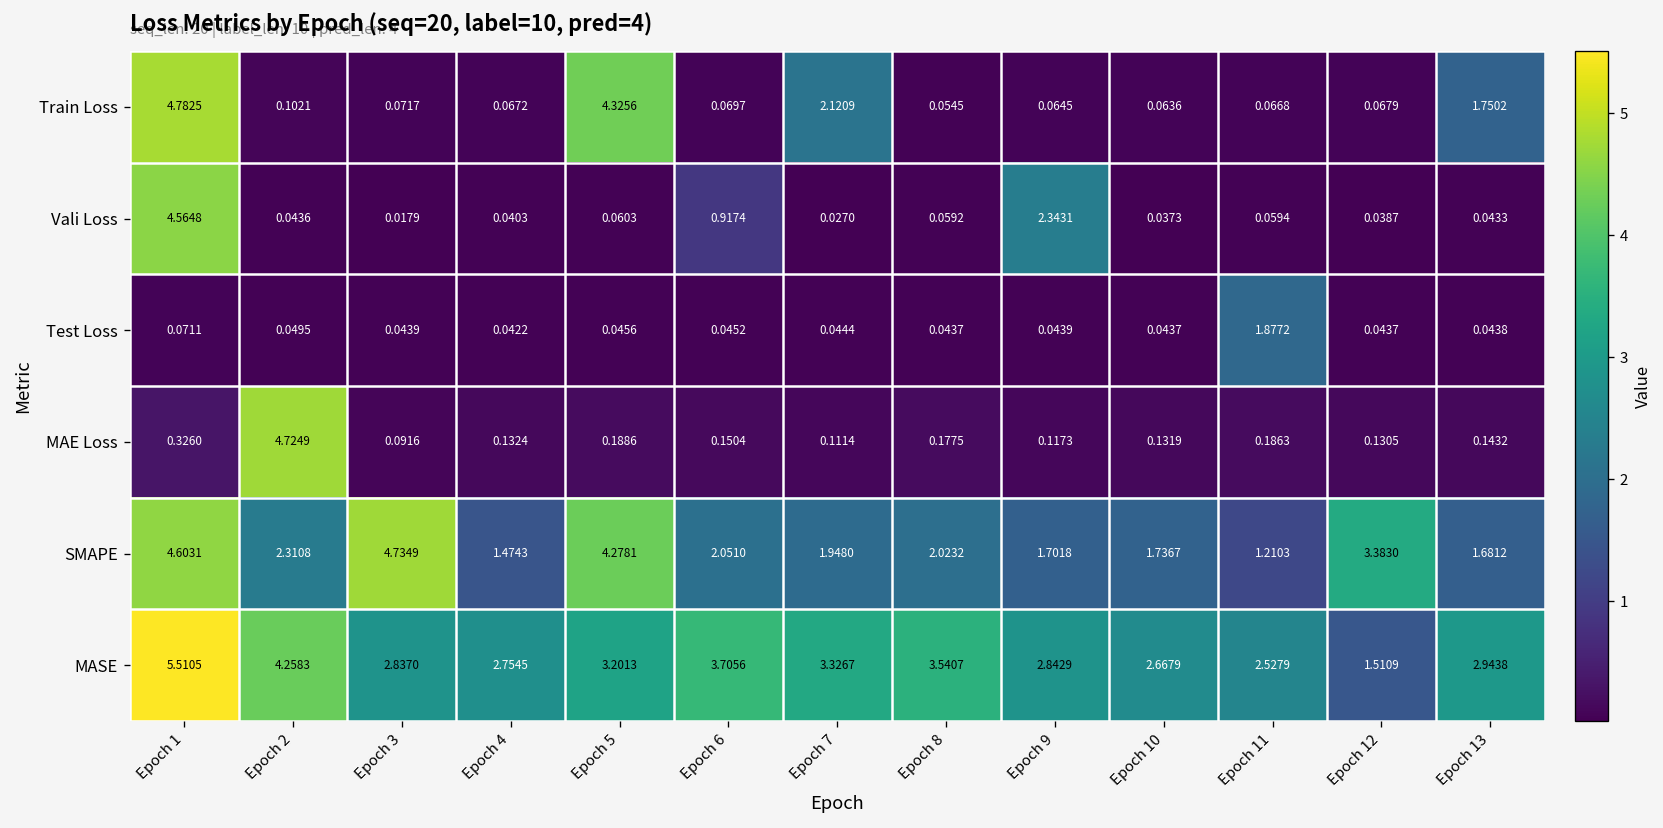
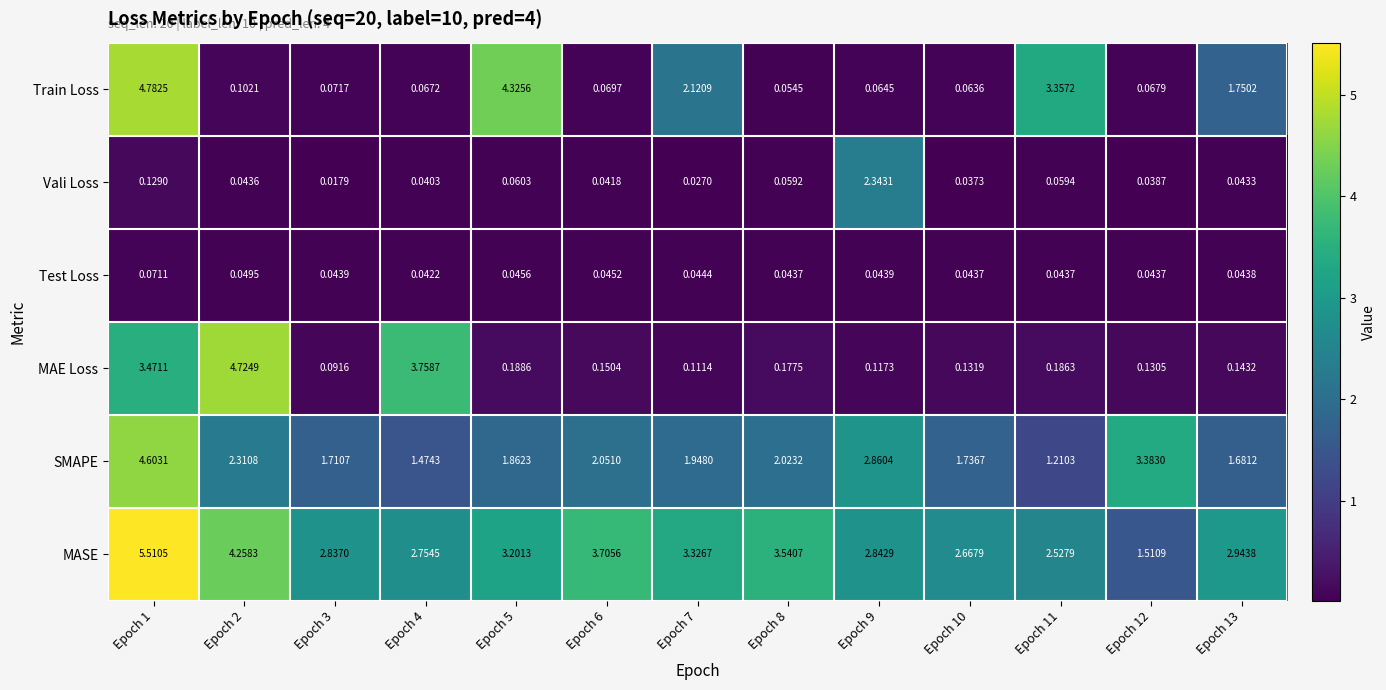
  {
    "Train Loss": {
      "Epoch 1": 4.7825,
      "Epoch 2": 0.1021,
      "Epoch 3": 0.0717,
      "Epoch 4": 0.0672,
      "Epoch 5": 4.3256,
      "Epoch 6": 0.0697,
      "Epoch 7": 2.1209,
      "Epoch 8": 0.0545,
      "Epoch 9": 0.0645,
      "Epoch 10": 0.0636,
-     "Epoch 11": 0.0668,
+     "Epoch 11": 3.3572,
      "Epoch 12": 0.0679,
      "Epoch 13": 1.7502
    },
    "Vali Loss": {
-     "Epoch 1": 4.5648,
+     "Epoch 1": 0.1290,
      "Epoch 2": 0.0436,
      "Epoch 3": 0.0179,
      "Epoch 4": 0.0403,
      "Epoch 5": 0.0603,
-     "Epoch 6": 0.9174,
+     "Epoch 6": 0.0418,
      "Epoch 7": 0.0270,
      "Epoch 8": 0.0592,
      "Epoch 9": 2.3431,
      "Epoch 10": 0.0373,
      "Epoch 11": 0.0594,
      "Epoch 12": 0.0387,
      "Epoch 13": 0.0433
    },
    "Test Loss": {
      "Epoch 1": 0.0711,
      "Epoch 2": 0.0495,
      "Epoch 3": 0.0439,
      "Epoch 4": 0.0422,
      "Epoch 5": 0.0456,
      "Epoch 6": 0.0452,
      "Epoch 7": 0.0444,
      "Epoch 8": 0.0437,
      "Epoch 9": 0.0439,
      "Epoch 10": 0.0437,
-     "Epoch 11": 1.8772,
+     "Epoch 11": 0.0437,
      "Epoch 12": 0.0437,
      "Epoch 13": 0.0438
    },
    "MAE Loss": {
-     "Epoch 1": 0.3260,
+     "Epoch 1": 3.4711,
      "Epoch 2": 4.7249,
      "Epoch 3": 0.0916,
-     "Epoch 4": 0.1324,
+     "Epoch 4": 3.7587,
      "Epoch 5": 0.1886,
      "Epoch 6": 0.1504,
      "Epoch 7": 0.1114,
      "Epoch 8": 0.1775,
      "Epoch 9": 0.1173,
      "Epoch 10": 0.1319,
      "Epoch 11": 0.1863,
      "Epoch 12": 0.1305,
      "Epoch 13": 0.1432
    },
    "SMAPE": {
      "Epoch 1": 4.6031,
      "Epoch 2": 2.3108,
-     "Epoch 3": 4.7349,
+     "Epoch 3": 1.7107,
      "Epoch 4": 1.4743,
-     "Epoch 5": 4.2781,
+     "Epoch 5": 1.8623,
      "Epoch 6": 2.0510,
      "Epoch 7": 1.9480,
      "Epoch 8": 2.0232,
-     "Epoch 9": 1.7018,
+     "Epoch 9": 2.8604,
      "Epoch 10": 1.7367,
      "Epoch 11": 1.2103,
      "Epoch 12": 3.3830,
      "Epoch 13": 1.6812
    },
    "MASE": {
      "Epoch 1": 5.5105,
      "Epoch 2": 4.2583,
      "Epoch 3": 2.8370,
      "Epoch 4": 2.7545,
      "Epoch 5": 3.2013,
      "Epoch 6": 3.7056,
      "Epoch 7": 3.3267,
      "Epoch 8": 3.5407,
      "Epoch 9": 2.8429,
      "Epoch 10": 2.6679,
      "Epoch 11": 2.5279,
      "Epoch 12": 1.5109,
      "Epoch 13": 2.9438
    }
  }
